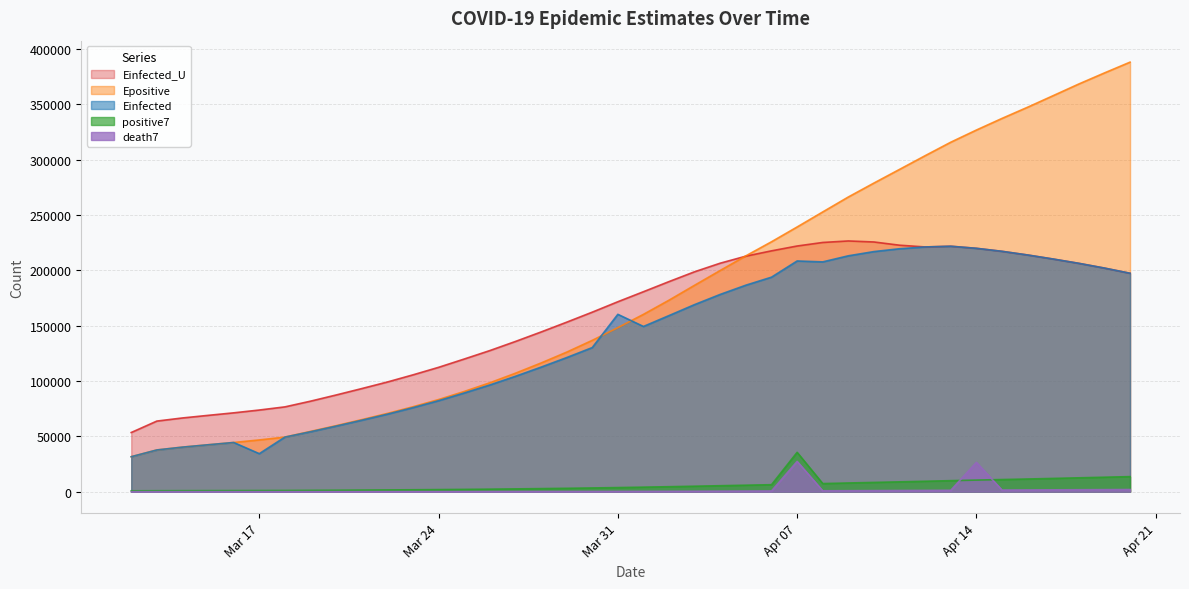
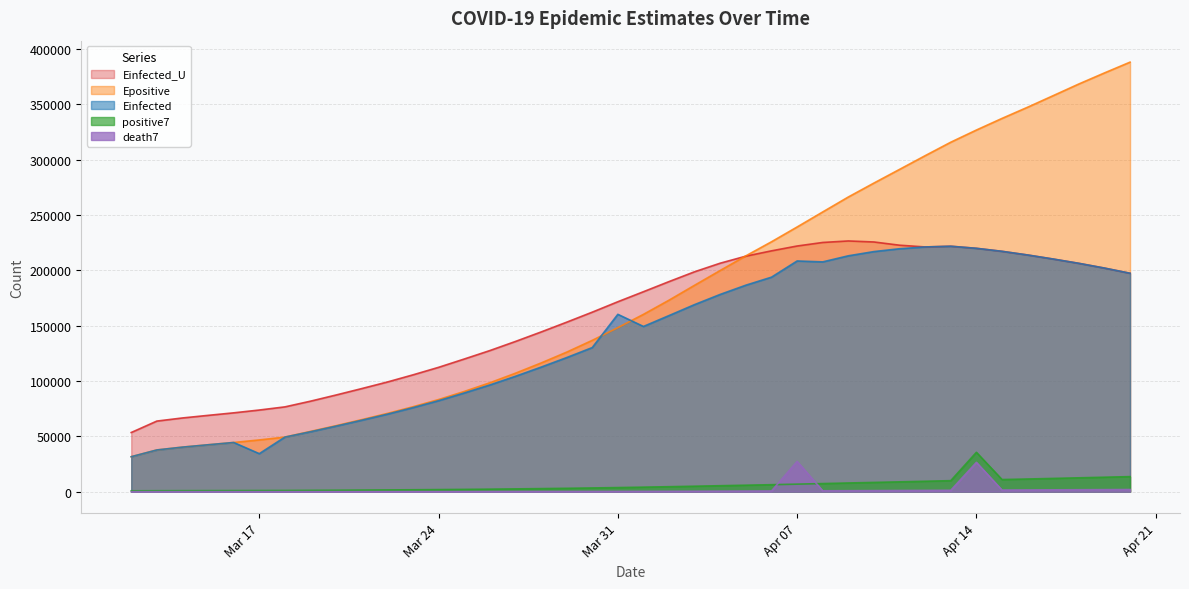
  {
    "Einfected": {
      "Mar 17": 34000,
      "Mar 31": 160000,
      "Apr 07": 208000
    },
    "positive7": {
      "Mar 31": 4000,
-     "Apr 07": 36000,
-     "Apr 14": 10000
+     "Apr 07": 7000,
+     "Apr 14": 36000
    },
    "death7": {
      "Mar 31": 0,
      "Apr 07": 27000,
      "Apr 14": 26000
    }
  }
